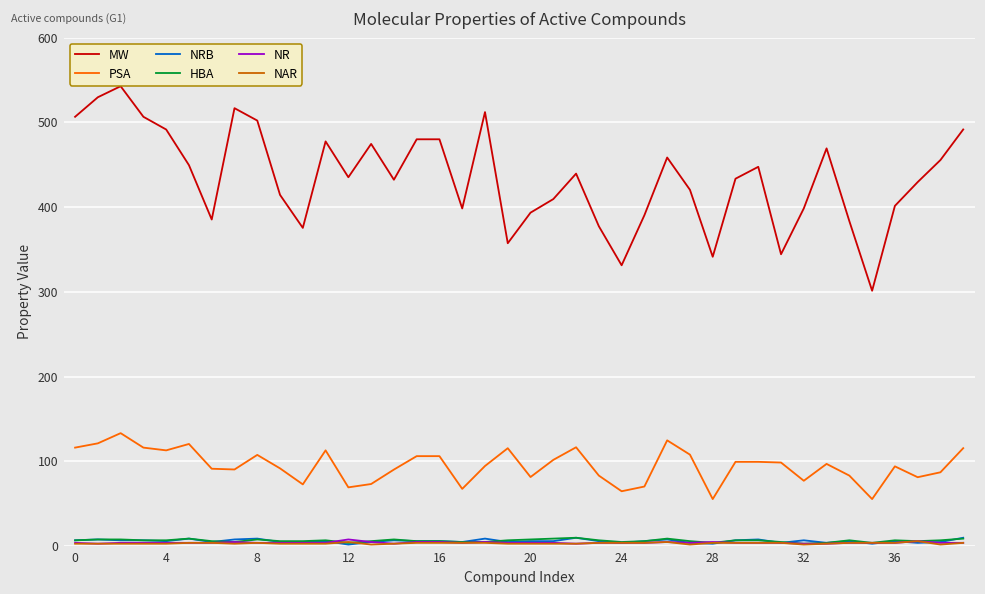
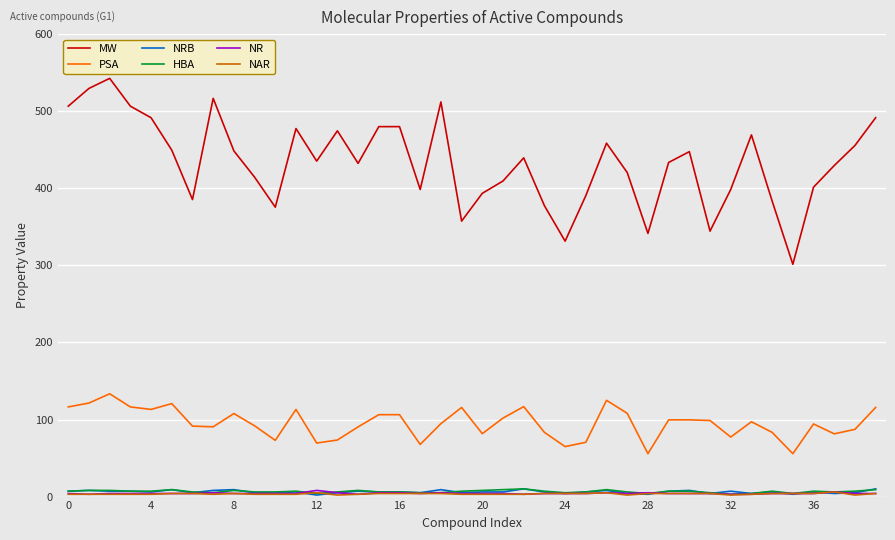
  {
    "MW": {
      "0": 510,
      "4": 490,
-     "8": 500,
+     "8": 450,
      "12": 440,
      "16": 480,
      "20": 390,
      "24": 330,
      "28": 340,
      "32": 400,
      "36": 400
    },
    "NRB": {
      "32": 10
    }
  }
